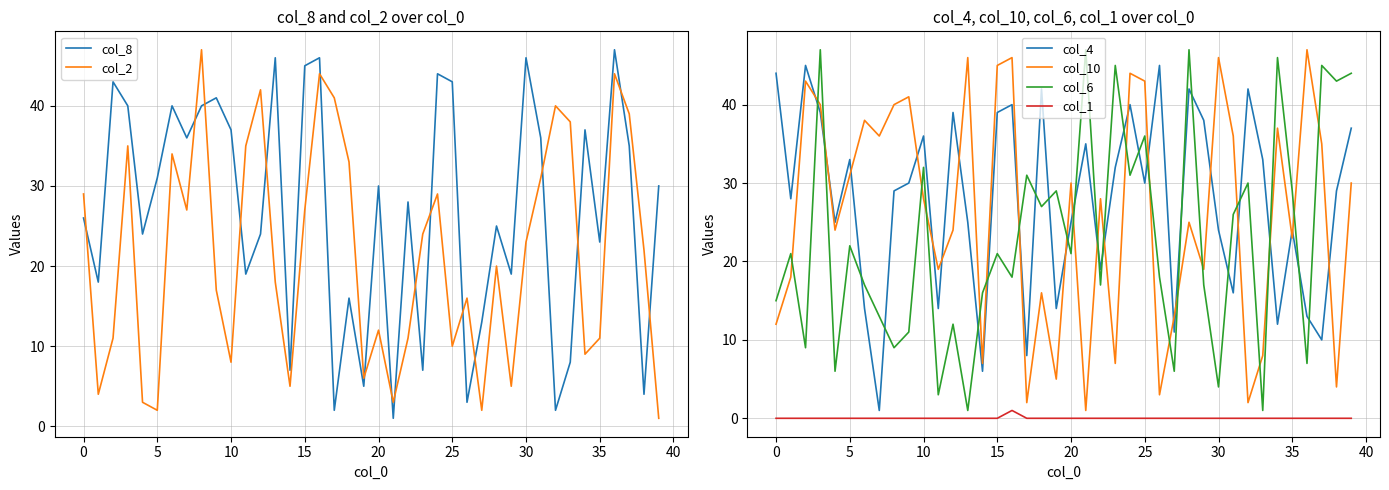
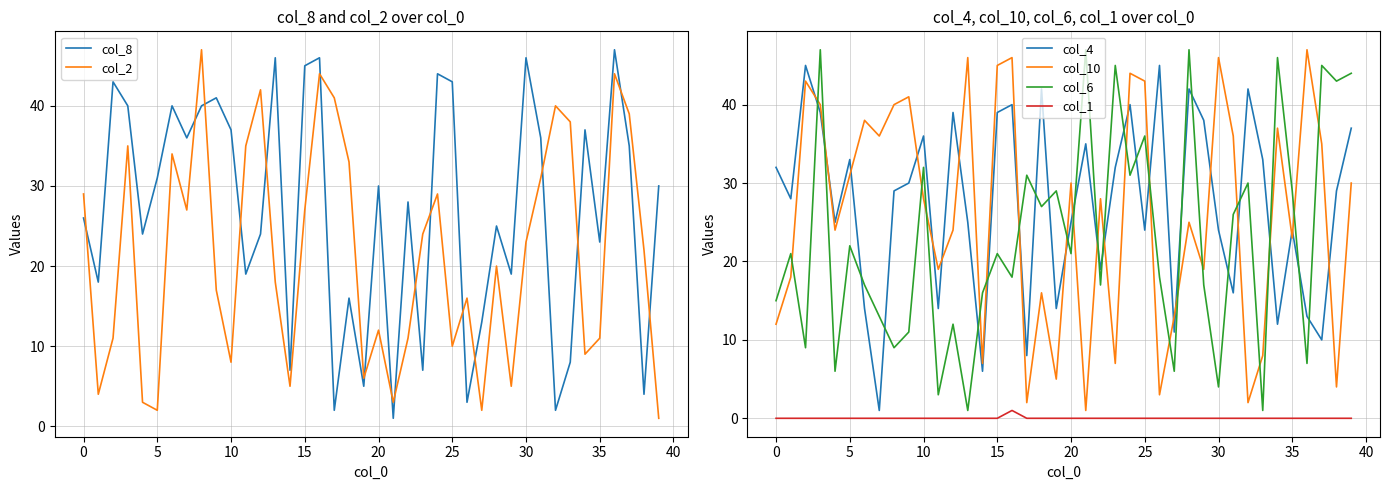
  {
    "col_8 and col_2 over col_0": {
      "col_8": {
        "0": 26,
        "5": 31,
        "10": 37,
        "15": 45,
        "20": 30,
        "25": 43,
        "30": 46,
        "35": 23
      },
      "col_2": {
        "0": 29,
        "5": 2,
        "10": 8,
        "15": 27,
        "20": 12,
        "25": 10,
        "30": 23,
        "35": 11
      }
    },
    "col_4, col_10, col_6, col_1 over col_0": {
      "col_4": {
-       "0": 44,
+       "0": 32,
        "5": 33,
        "10": 36,
        "15": 39,
        "20": 25,
-       "25": 30,
+       "25": 24,
        "30": 24,
        "35": 24
      },
      "col_10": {
        "0": 12,
        "5": 31,
        "10": 28,
        "15": 45,
        "20": 30,
        "25": 43,
        "30": 46,
        "35": 23
      },
      "col_6": {
        "0": 15,
        "5": 22,
        "10": 32,
        "15": 21,
        "20": 21,
        "25": 36,
        "30": 4,
        "35": 29
      },
      "col_1": {
        "0": 0,
        "5": 0,
        "10": 0,
        "15": 0,
        "20": 0,
        "25": 0,
        "30": 0,
        "35": 0
      }
    }
  }
